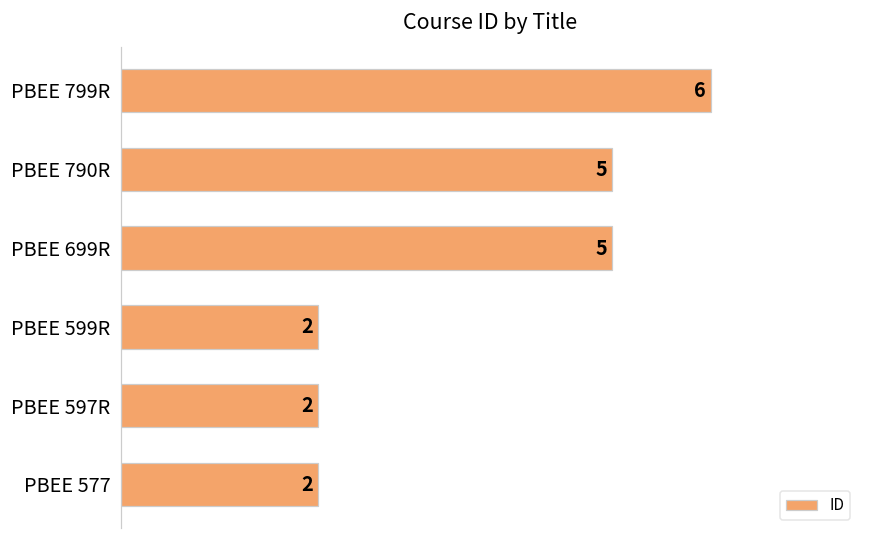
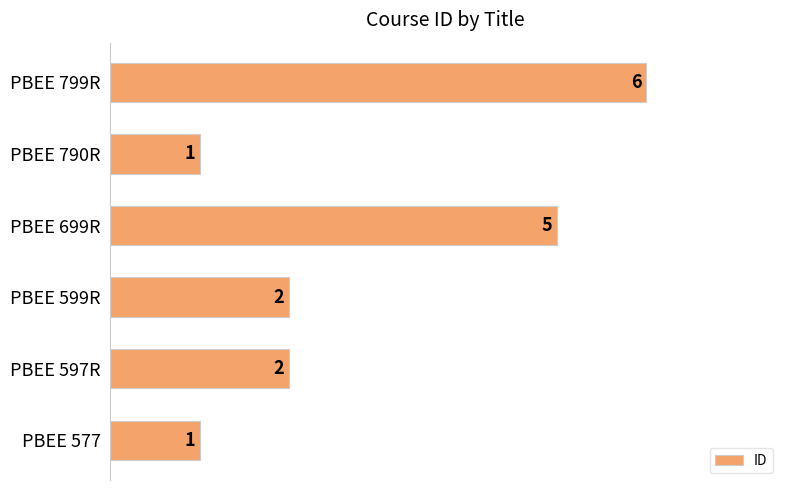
  {
    "PBEE 799R": 6,
-   "PBEE 790R": 5,
+   "PBEE 790R": 1,
    "PBEE 699R": 5,
    "PBEE 599R": 2,
    "PBEE 597R": 2,
-   "PBEE 577": 2
+   "PBEE 577": 1
  }
